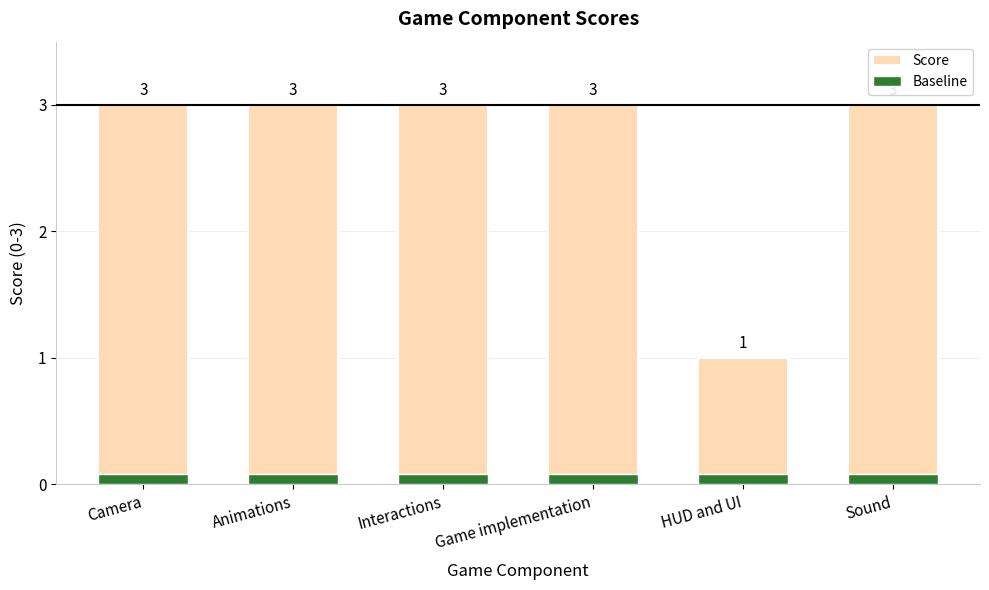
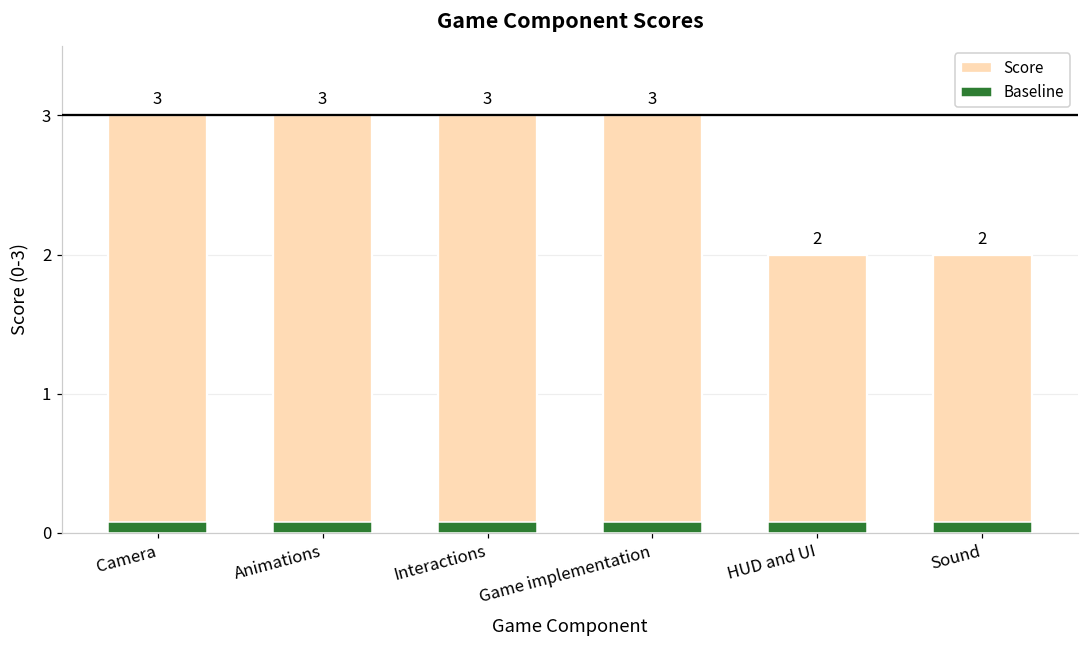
  {
    "Score": {
      "Camera": 3,
      "Animations": 3,
      "Interactions": 3,
      "Game implementation": 3,
-     "HUD and UI": 1,
-     "Sound": 3
+     "HUD and UI": 2,
+     "Sound": 2
    }
  }
